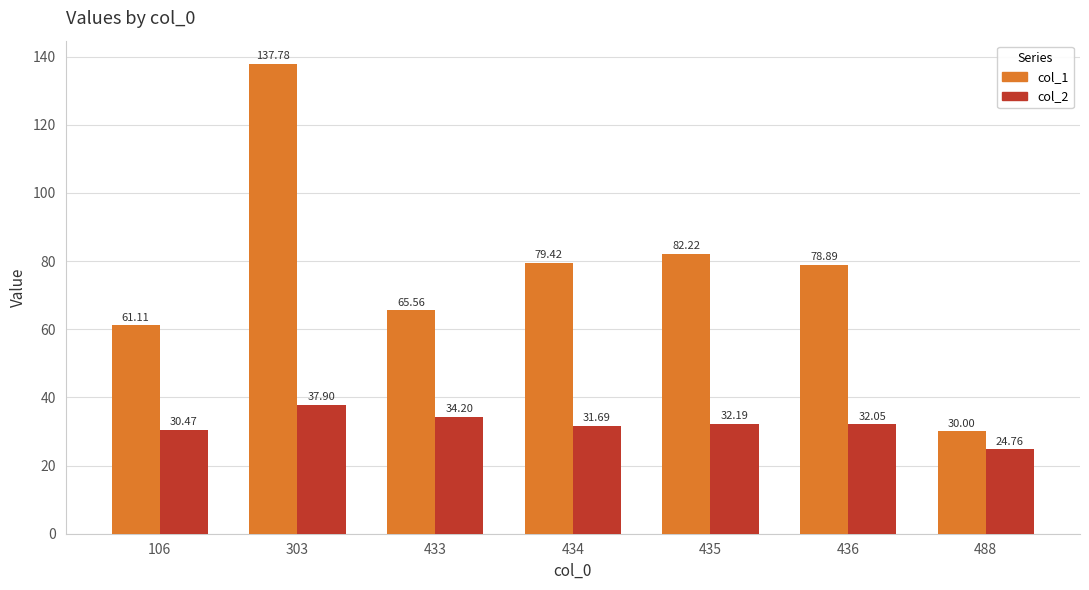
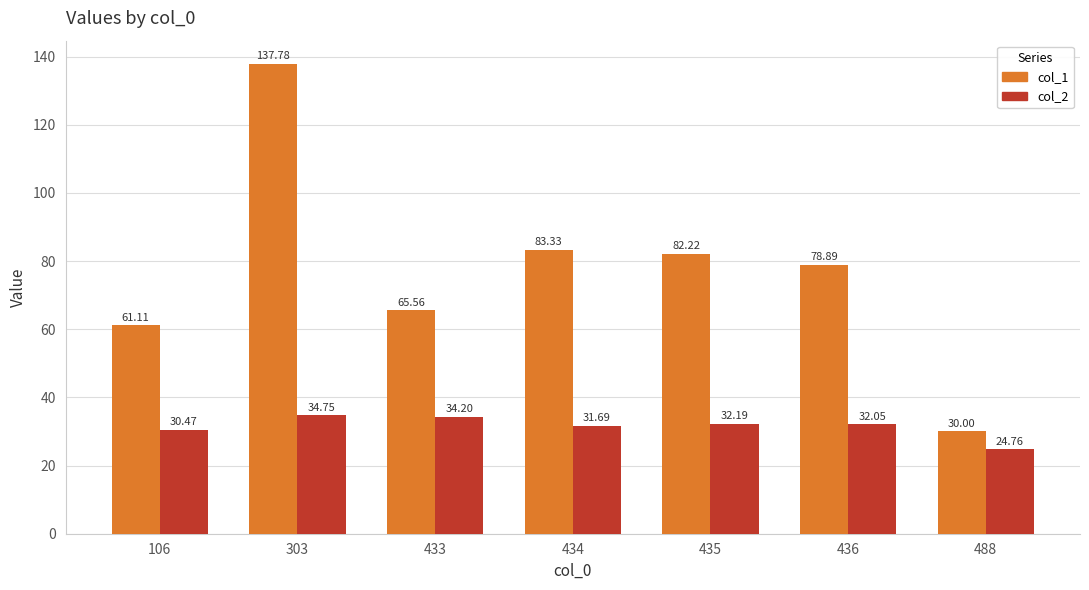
  {
    "col_1": {
      "106": 61.11,
      "303": 137.78,
      "433": 65.56,
-     "434": 79.42,
+     "434": 83.33,
      "435": 82.22,
      "436": 78.89,
      "488": 30.00
    },
    "col_2": {
      "106": 30.47,
-     "303": 37.90,
+     "303": 34.75,
      "433": 34.20,
      "434": 31.69,
      "435": 32.19,
      "436": 32.05,
      "488": 24.76
    }
  }
